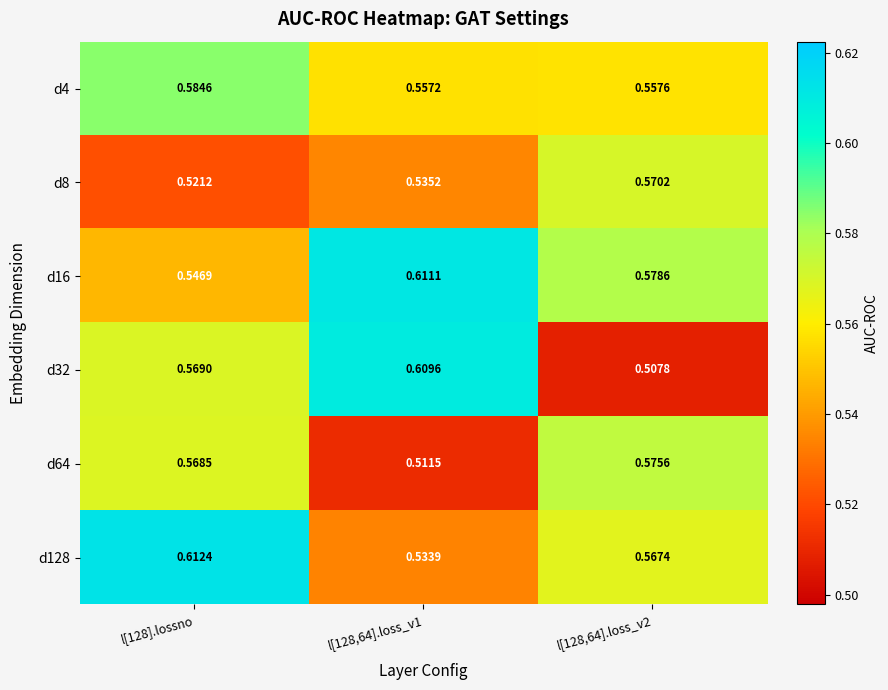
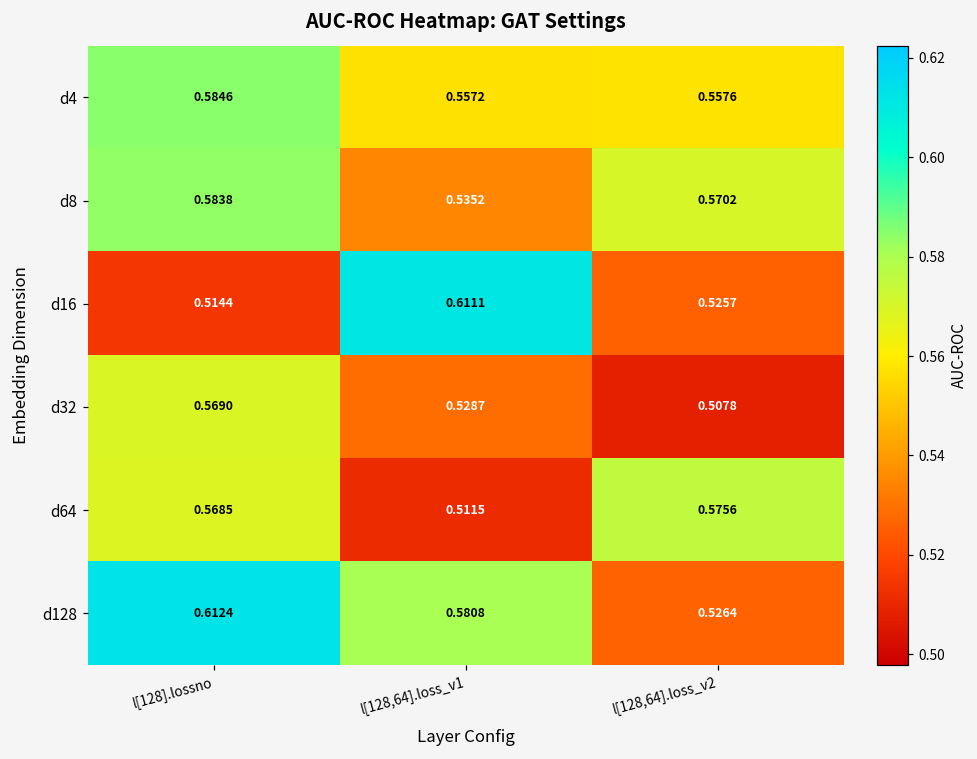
  {
    "d4": {
      "l[128].lossno": 0.5846,
      "l[128,64].loss_v1": 0.5572,
      "l[128,64].loss_v2": 0.5576
    },
    "d8": {
-     "l[128].lossno": 0.5212,
+     "l[128].lossno": 0.5838,
      "l[128,64].loss_v1": 0.5352,
      "l[128,64].loss_v2": 0.5702
    },
    "d16": {
-     "l[128].lossno": 0.5469,
+     "l[128].lossno": 0.5144,
      "l[128,64].loss_v1": 0.6111,
-     "l[128,64].loss_v2": 0.5786
+     "l[128,64].loss_v2": 0.5257
    },
    "d32": {
      "l[128].lossno": 0.5690,
-     "l[128,64].loss_v1": 0.6096,
+     "l[128,64].loss_v1": 0.5287,
      "l[128,64].loss_v2": 0.5078
    },
    "d64": {
      "l[128].lossno": 0.5685,
      "l[128,64].loss_v1": 0.5115,
      "l[128,64].loss_v2": 0.5756
    },
    "d128": {
      "l[128].lossno": 0.6124,
-     "l[128,64].loss_v1": 0.5339,
-     "l[128,64].loss_v2": 0.5674
+     "l[128,64].loss_v1": 0.5808,
+     "l[128,64].loss_v2": 0.5264
    }
  }
